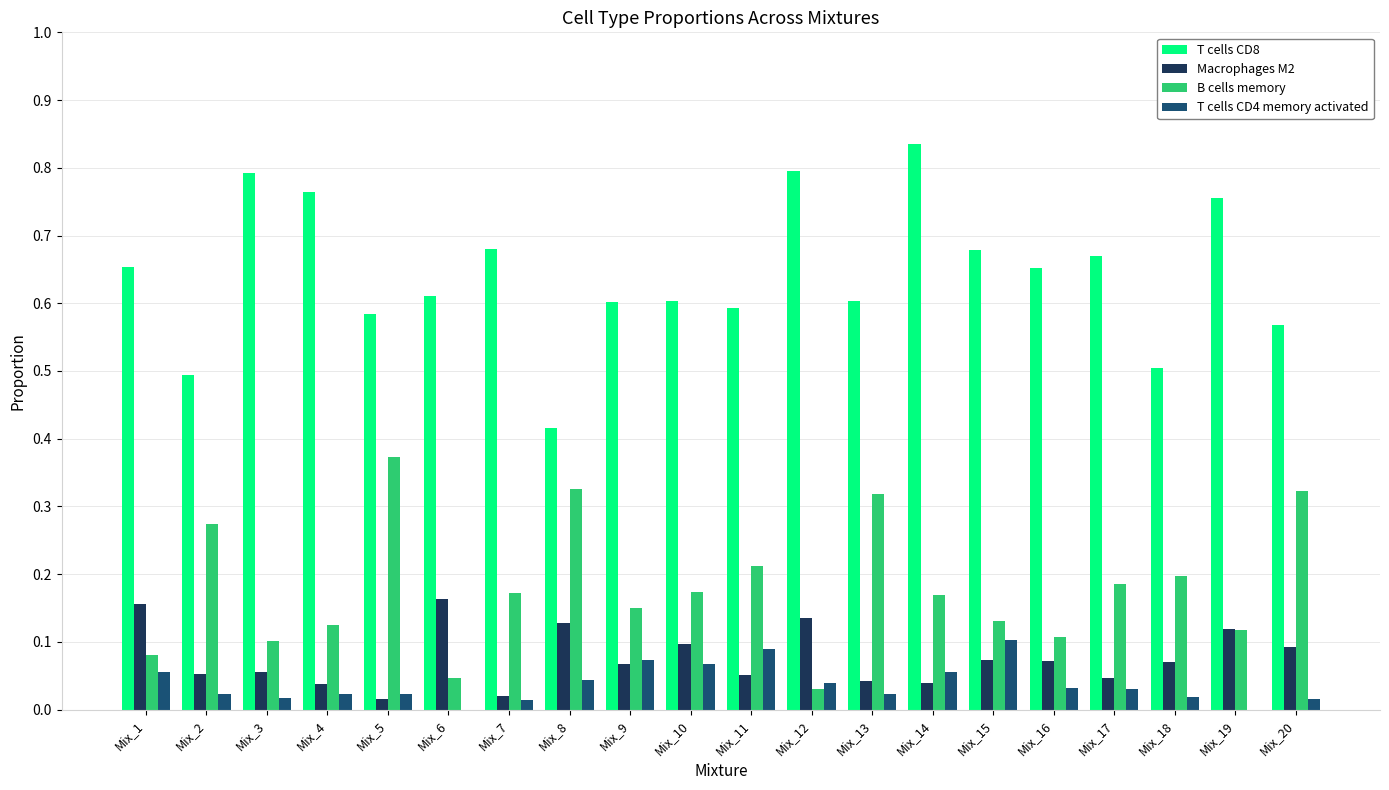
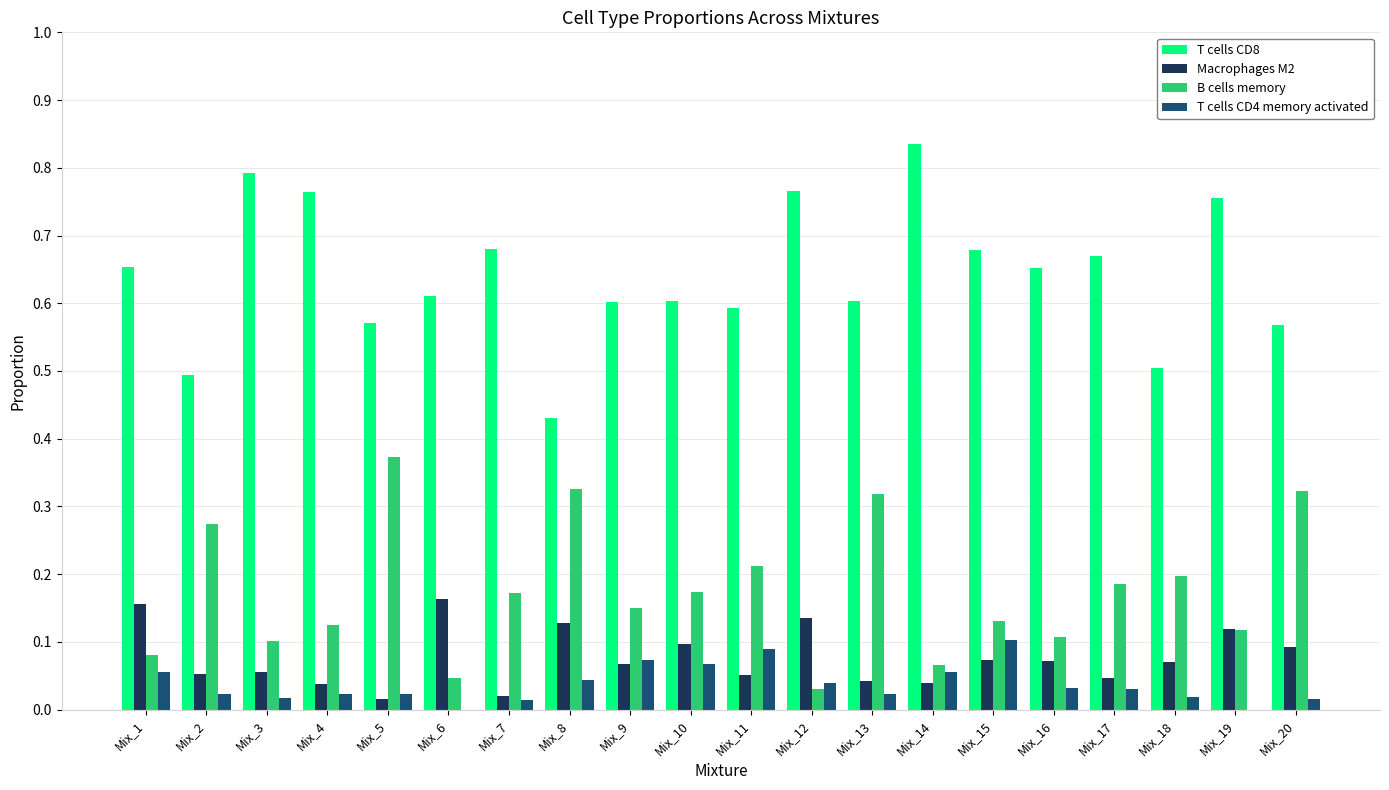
  {
    "T cells CD8": {
      "Mix_1": 0.65,
      "Mix_2": 0.49,
      "Mix_3": 0.79,
      "Mix_4": 0.76,
-     "Mix_5": 0.58,
+     "Mix_5": 0.57,
      "Mix_6": 0.61,
      "Mix_7": 0.68,
-     "Mix_8": 0.42,
+     "Mix_8": 0.43,
      "Mix_9": 0.60,
      "Mix_10": 0.60,
      "Mix_11": 0.59,
-     "Mix_12": 0.80,
+     "Mix_12": 0.77,
      "Mix_13": 0.60,
      "Mix_14": 0.84,
      "Mix_15": 0.68,
      "Mix_16": 0.65,
      "Mix_17": 0.67,
      "Mix_18": 0.50,
      "Mix_19": 0.76,
      "Mix_20": 0.57
    },
    "B cells memory": {
      "Mix_1": 0.08,
      "Mix_2": 0.27,
      "Mix_3": 0.10,
      "Mix_4": 0.13,
      "Mix_5": 0.37,
      "Mix_6": 0.05,
      "Mix_7": 0.17,
      "Mix_8": 0.33,
      "Mix_9": 0.15,
      "Mix_10": 0.17,
      "Mix_11": 0.21,
      "Mix_12": 0.03,
      "Mix_13": 0.32,
-     "Mix_14": 0.17,
+     "Mix_14": 0.07,
      "Mix_15": 0.13,
      "Mix_16": 0.11,
      "Mix_17": 0.19,
      "Mix_18": 0.20,
      "Mix_19": 0.12,
      "Mix_20": 0.32
    }
  }
